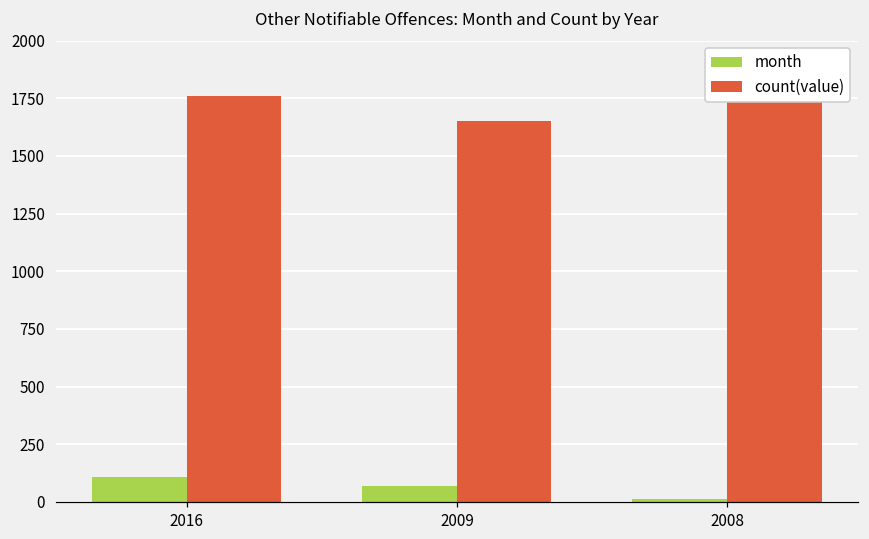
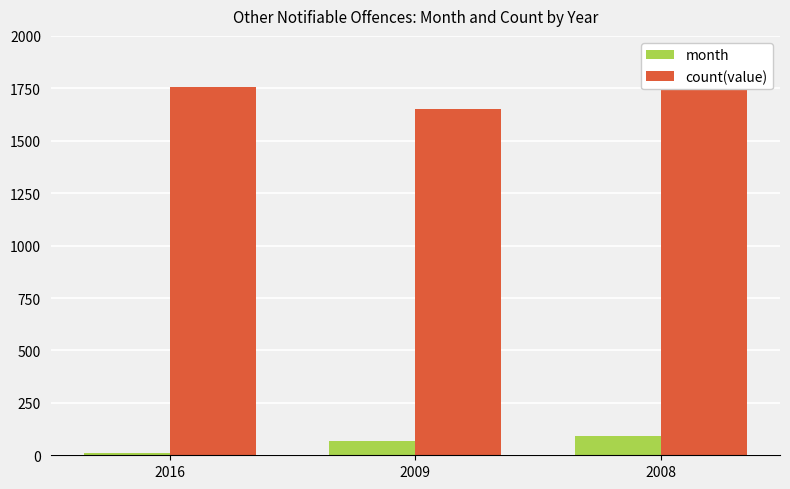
  {
    "month": {
-     "2016": 110,
+     "2016": 10,
      "2009": 70,
-     "2008": 10
+     "2008": 90
    },
    "count(value)": {
      "2016": 1760,
      "2009": 1650
    }
  }
